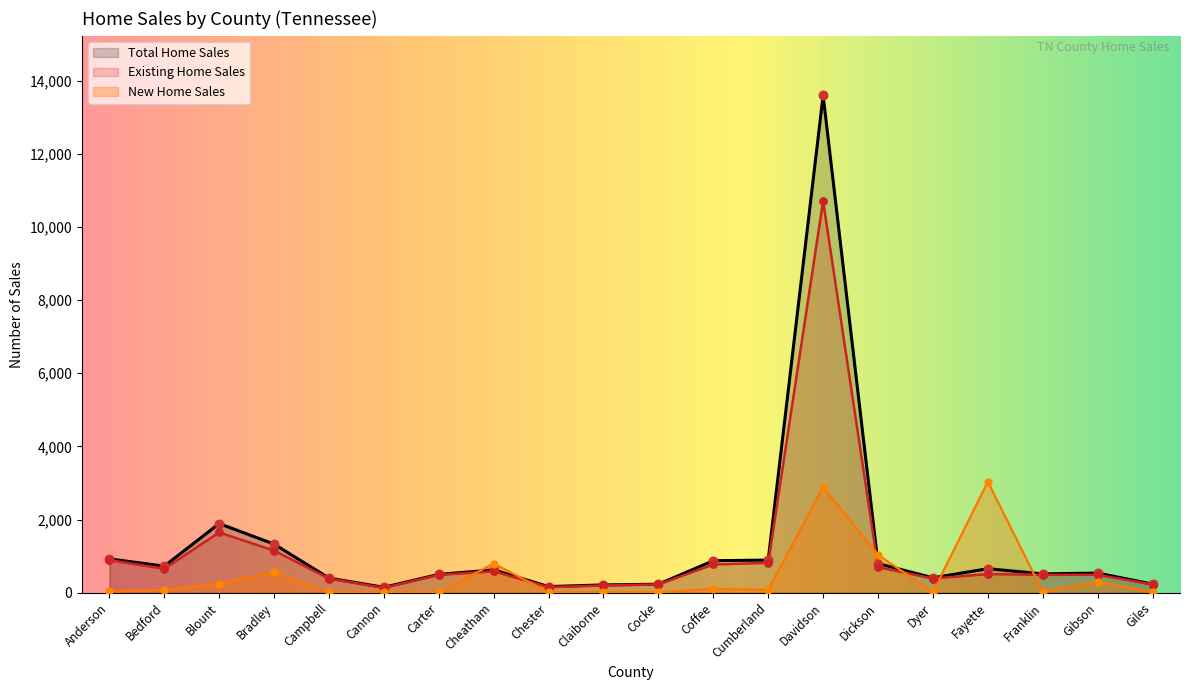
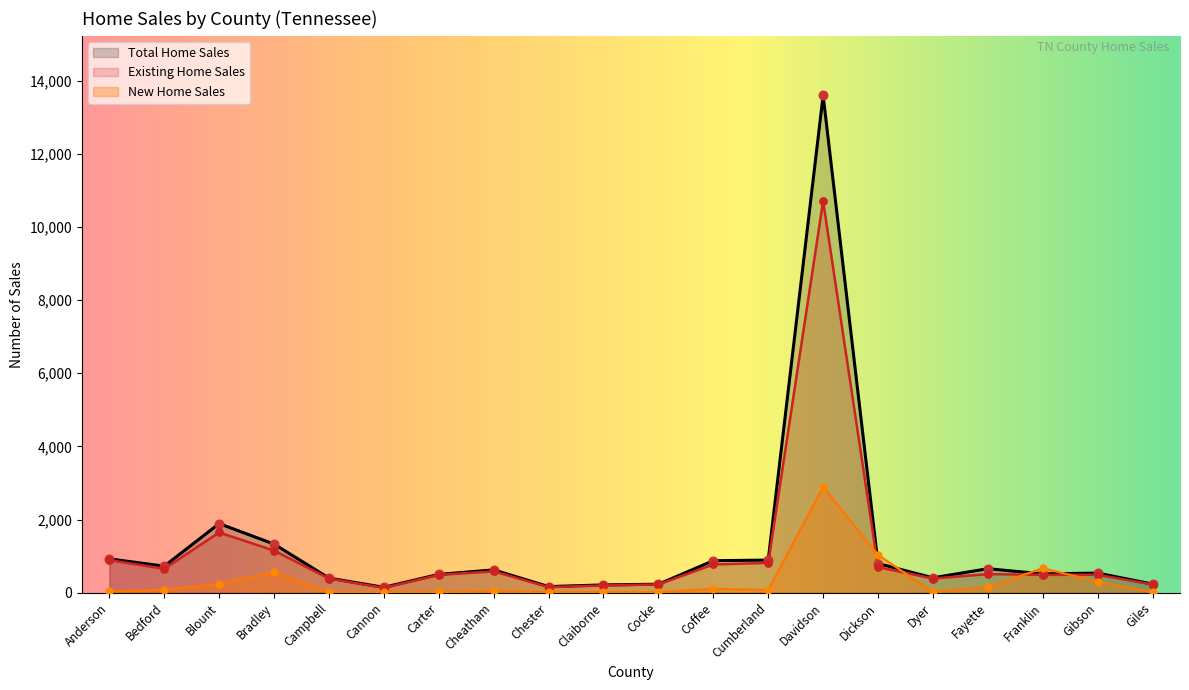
  {
    "New Home Sales": {
      "Anderson": "0",
      "Bedford": "100",
      "Blount": "200",
      "Bradley": "600",
      "Campbell": "0",
      "Cannon": "0",
      "Carter": "0",
-     "Cheatham": "800",
+     "Cheatham": "0",
      "Chester": "0",
      "Claiborne": "0",
      "Cocke": "0",
      "Coffee": "100",
      "Cumberland": "100",
      "Davidson": "2,900",
      "Dickson": "1,000",
      "Dyer": "0",
-     "Fayette": "3,000",
-     "Franklin": "0",
+     "Fayette": "100",
+     "Franklin": "700",
      "Gibson": "300",
      "Giles": "0"
    }
  }
